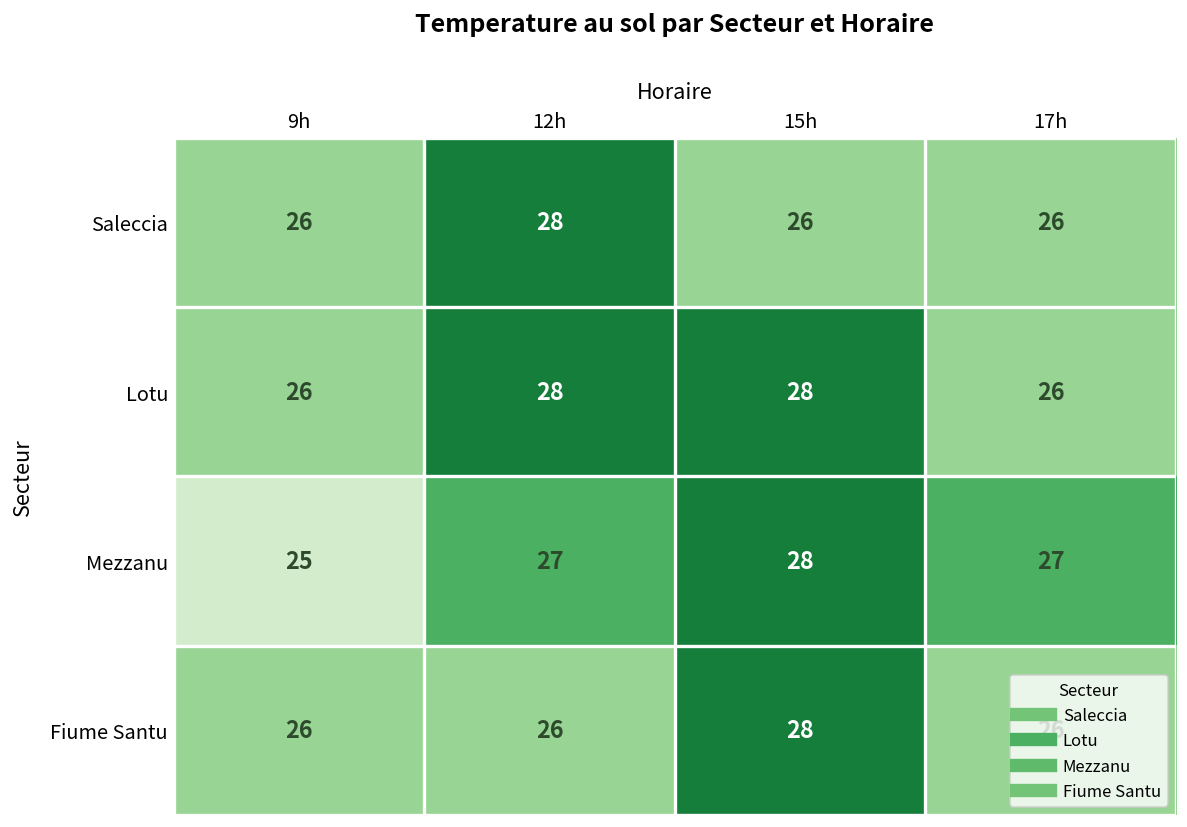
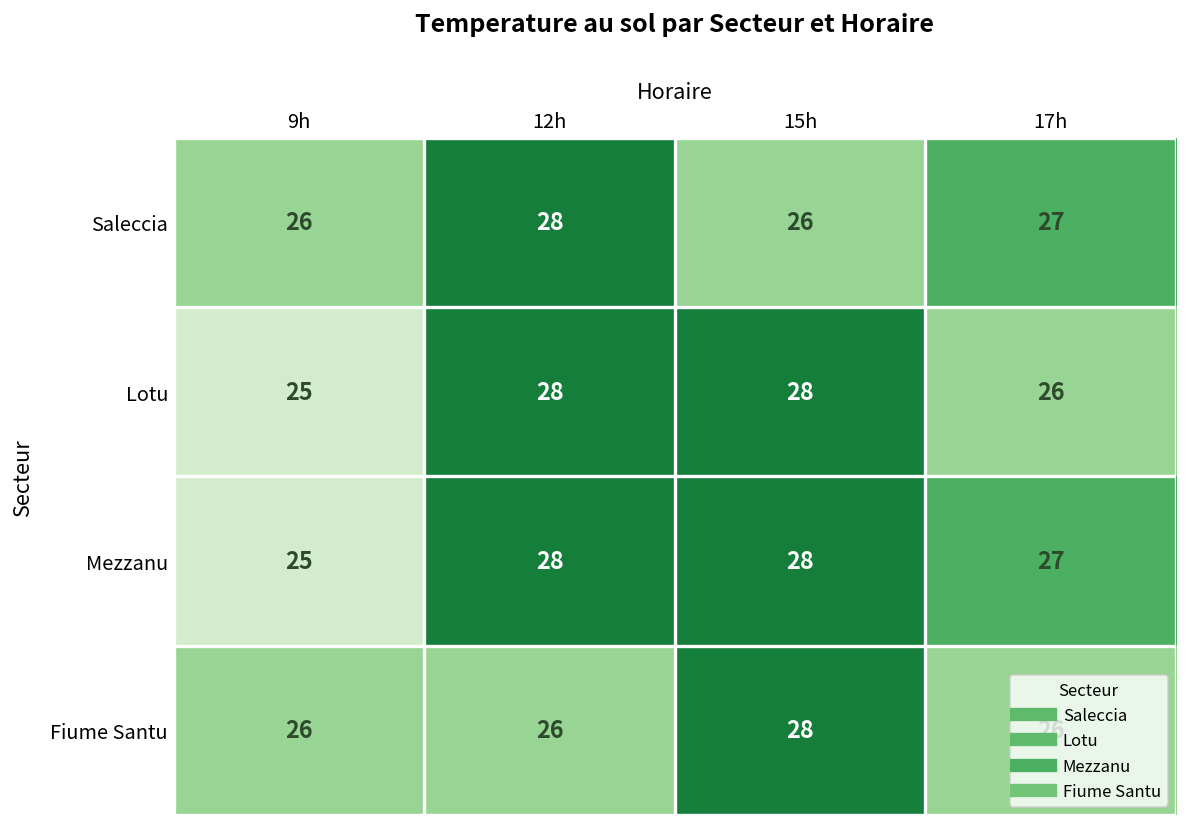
  {
    "Saleccia": {
      "9h": 26,
      "12h": 28,
      "15h": 26,
-     "17h": 26
+     "17h": 27
    },
    "Lotu": {
-     "9h": 26,
+     "9h": 25,
      "12h": 28,
      "15h": 28,
      "17h": 26
    },
    "Mezzanu": {
      "9h": 25,
-     "12h": 27,
+     "12h": 28,
      "15h": 28,
      "17h": 27
    },
    "Fiume Santu": {
      "9h": 26,
      "12h": 26,
      "15h": 28
    }
  }
